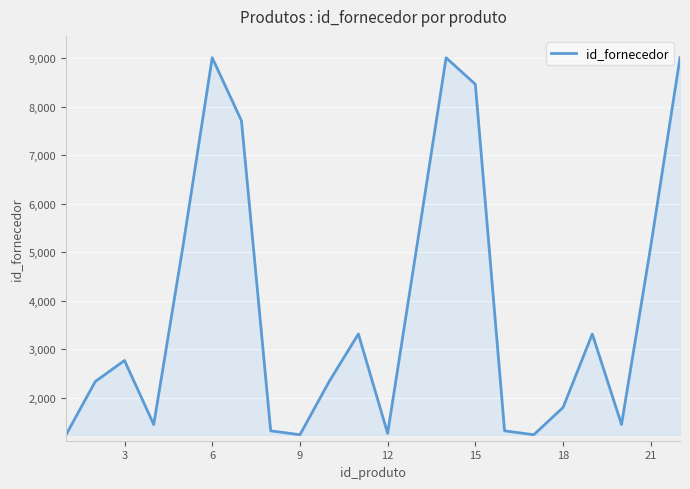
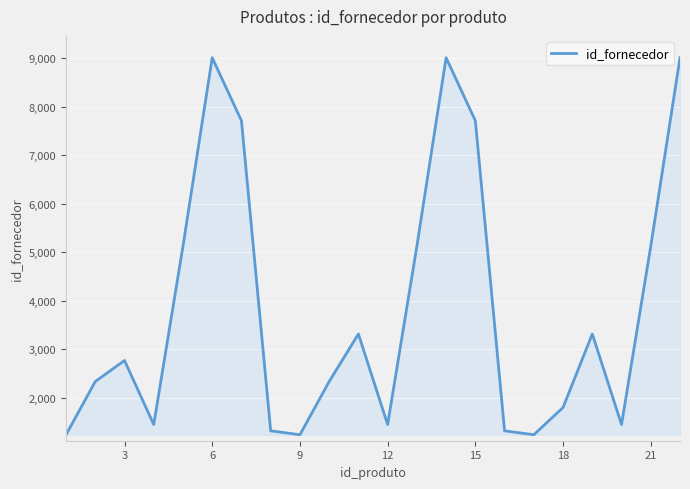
  {
    "3": "2,800",
    "6": "9,000",
    "9": "1,200",
-   "12": "1,300",
-   "15": "8,500",
+   "12": "1,400",
+   "15": "7,700",
    "18": "1,800",
    "21": "5,100"
  }
